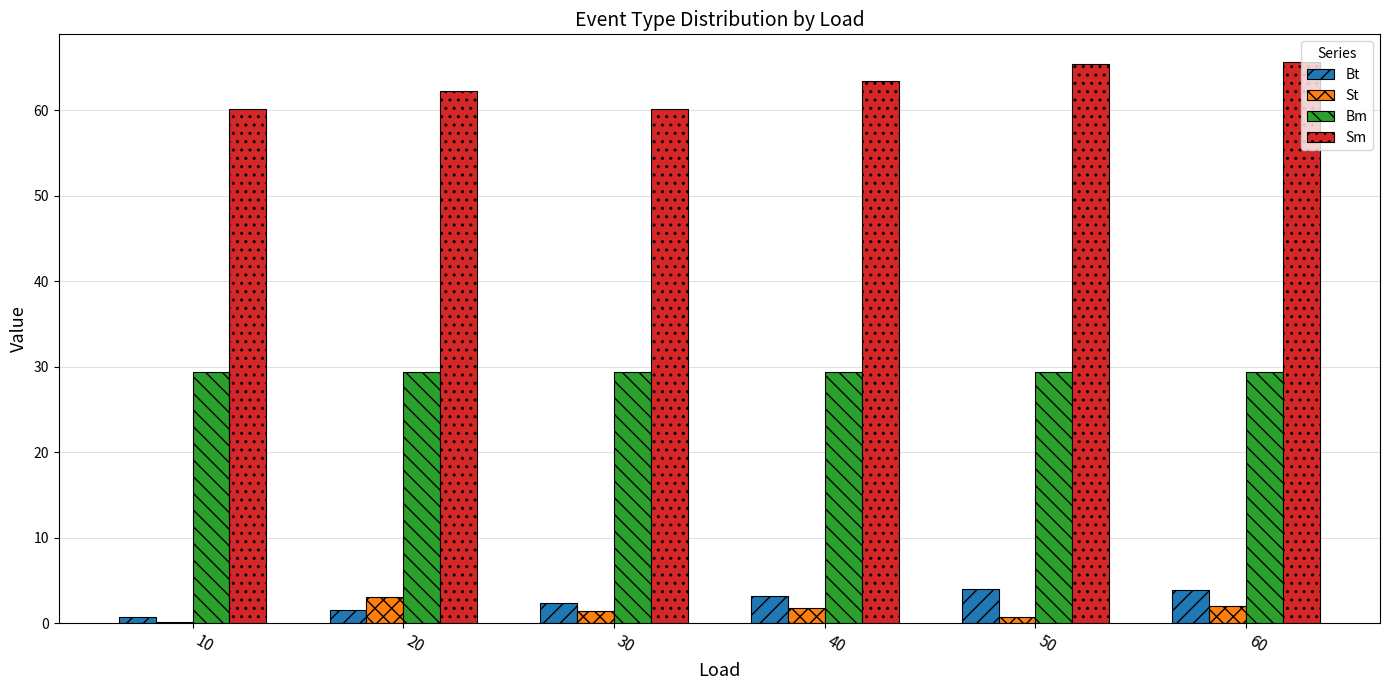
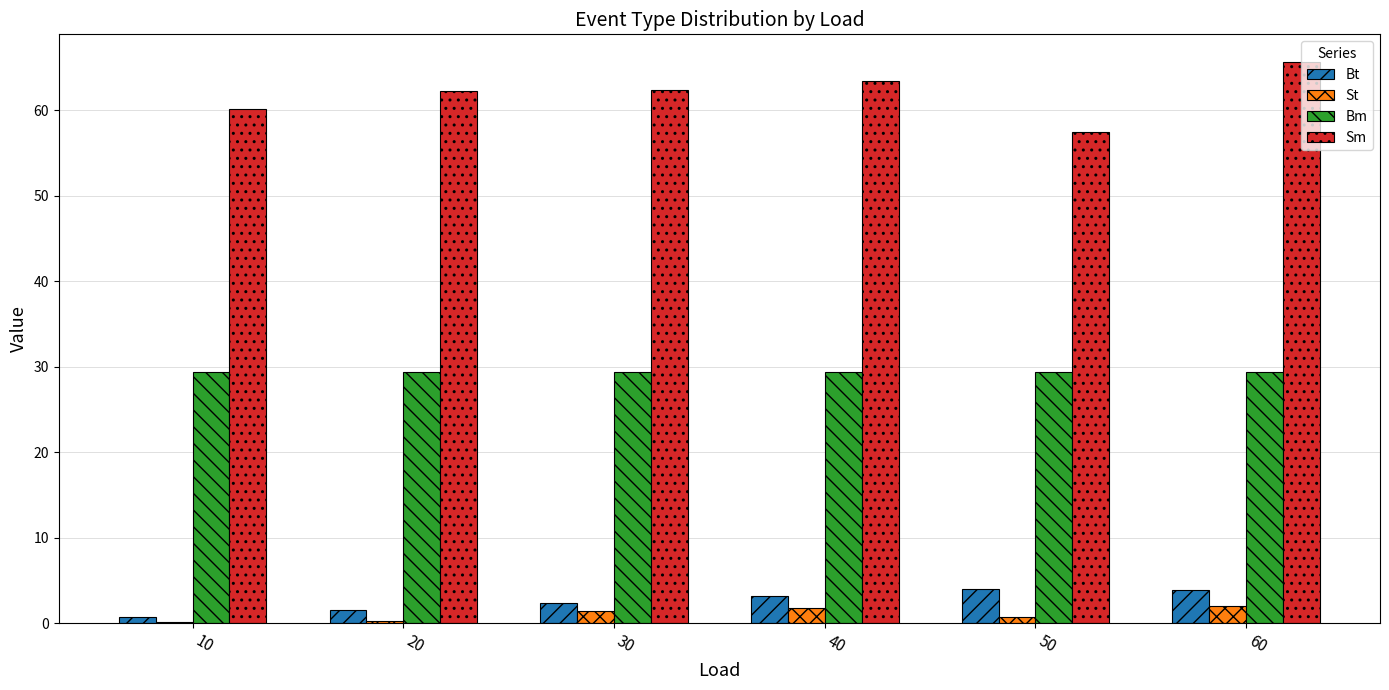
  {
    "Bt": {
      "10": 1,
      "20": 2,
      "30": 2,
      "40": 3,
      "50": 4,
      "60": 4
    },
    "St": {
-     "20": 3,
+     "20": 0,
      "30": 1,
      "40": 2,
      "50": 1,
      "60": 2
    },
    "Bm": {
      "10": 29,
      "20": 29,
      "30": 29,
      "40": 29,
      "50": 29,
      "60": 29
    },
    "Sm": {
      "10": 60,
      "20": 62,
-     "30": 60,
+     "30": 62,
      "40": 63,
-     "50": 65
+     "50": 57
    }
  }
